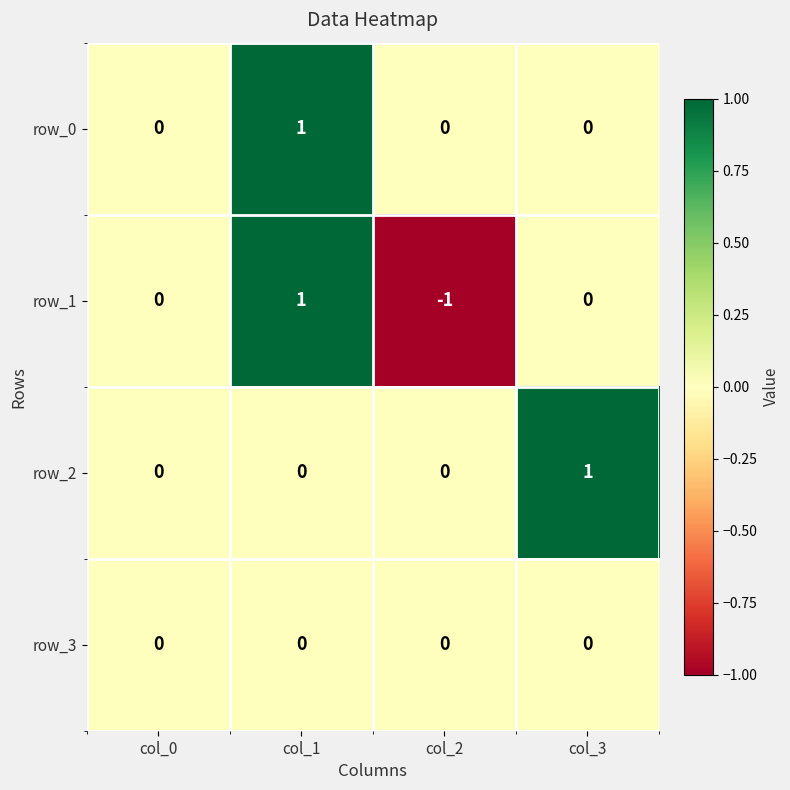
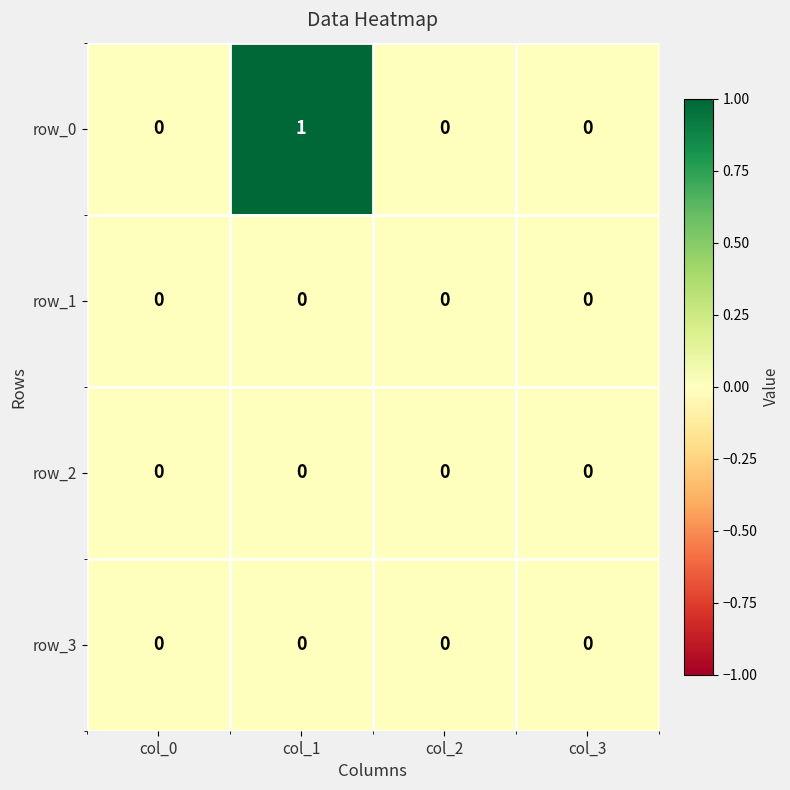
  {
    "row_0": {
      "col_0": 0,
      "col_1": 1,
      "col_2": 0,
      "col_3": 0
    },
    "row_1": {
      "col_0": 0,
-     "col_1": 1,
-     "col_2": -1,
+     "col_1": 0,
+     "col_2": 0,
      "col_3": 0
    },
    "row_2": {
      "col_0": 0,
      "col_1": 0,
      "col_2": 0,
-     "col_3": 1
+     "col_3": 0
    },
    "row_3": {
      "col_0": 0,
      "col_1": 0,
      "col_2": 0,
      "col_3": 0
    }
  }
